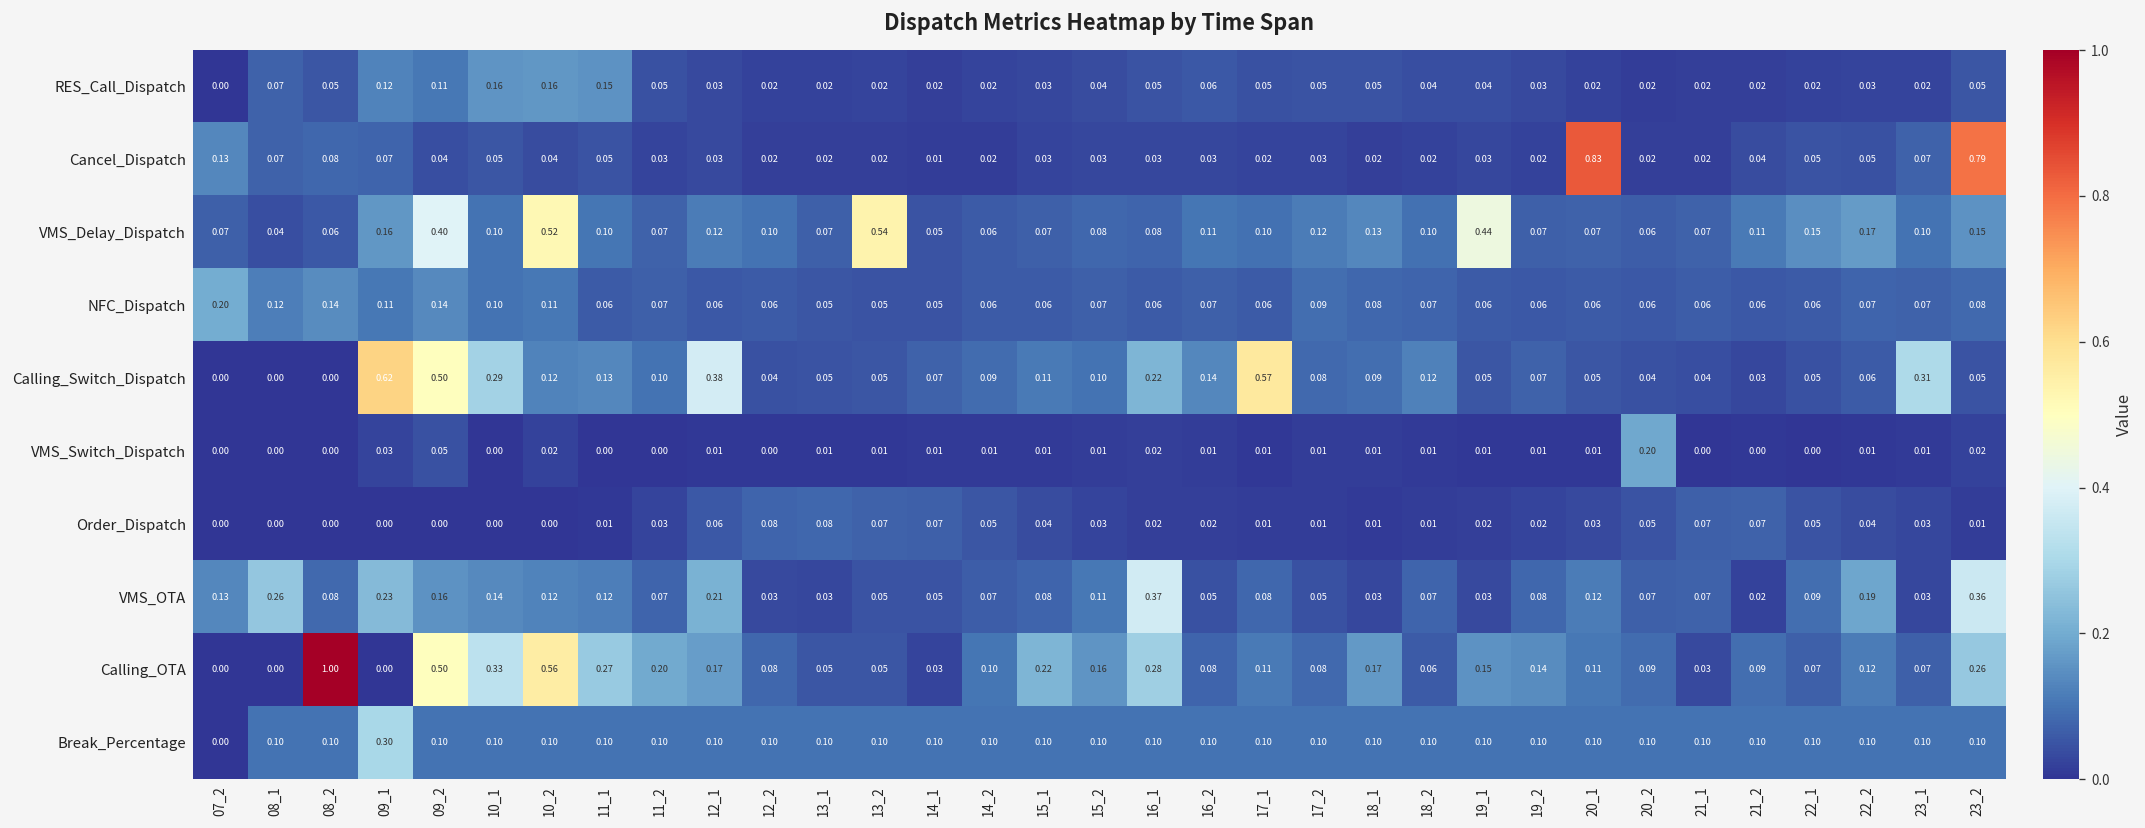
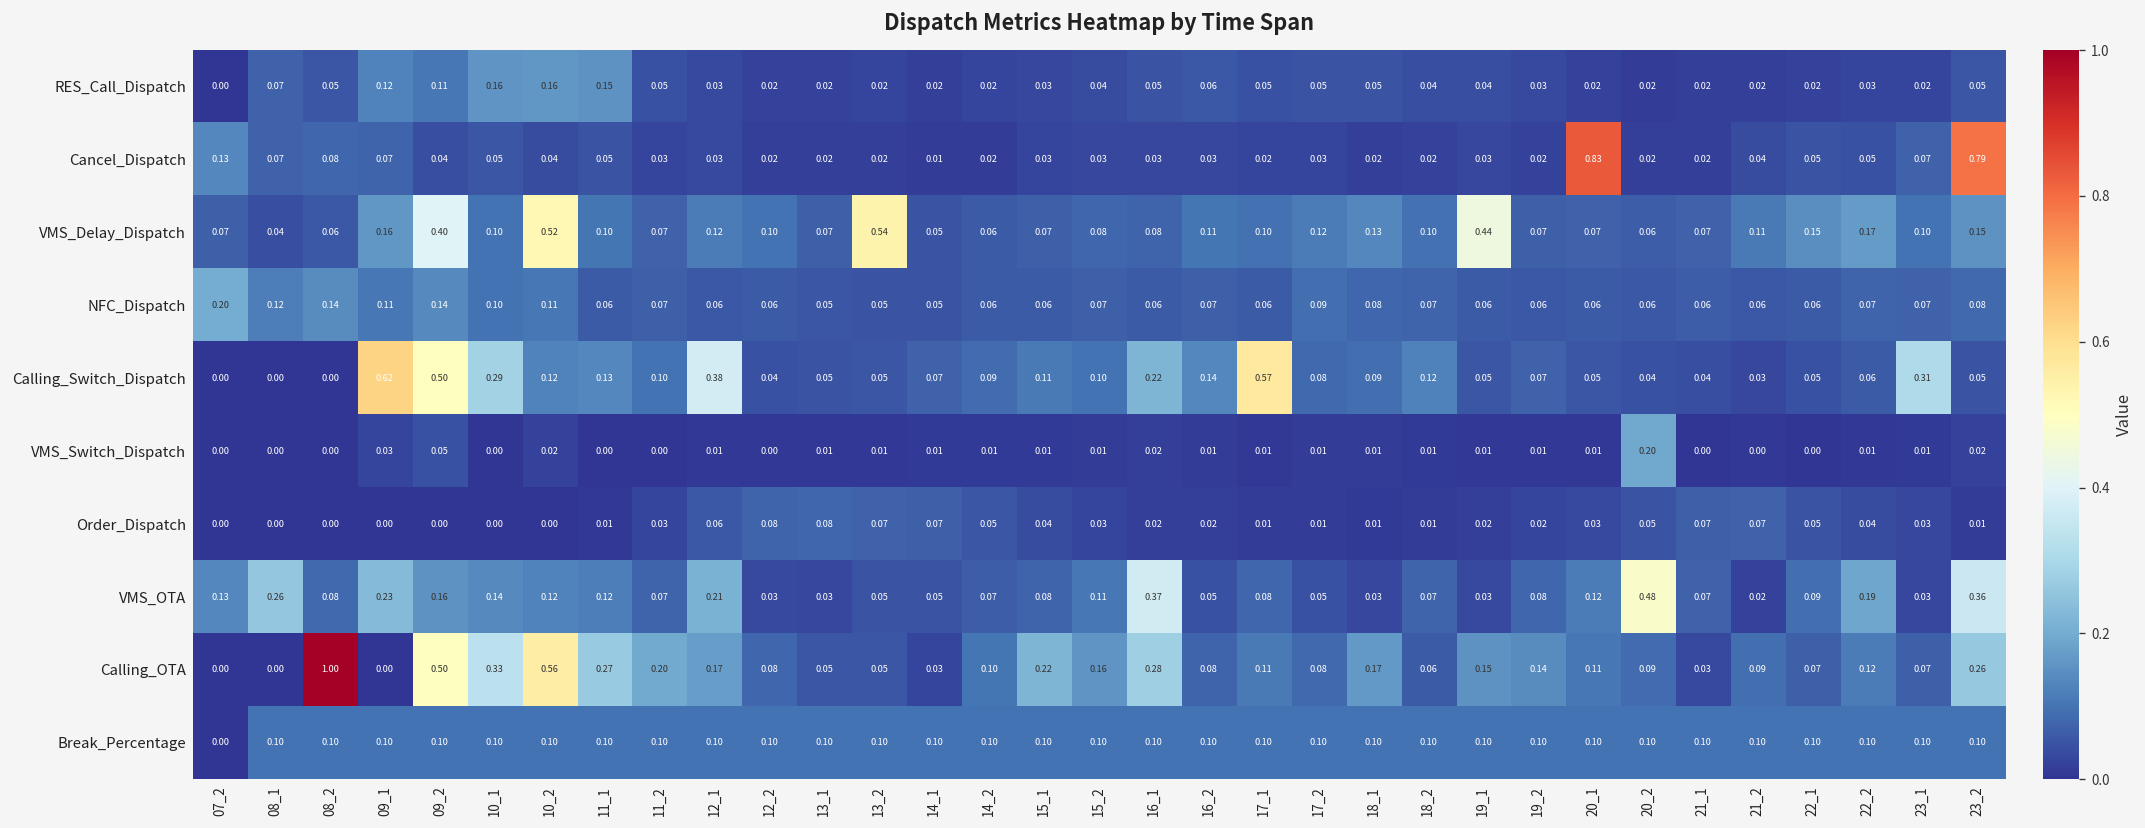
  {
    "VMS_OTA": {
      "07_2": 0.13,
      "08_1": 0.26,
      "08_2": 0.08,
      "09_1": 0.23,
      "09_2": 0.16,
      "10_1": 0.14,
      "10_2": 0.12,
      "11_1": 0.12,
      "11_2": 0.07,
      "12_1": 0.21,
      "12_2": 0.03,
      "13_1": 0.03,
      "13_2": 0.05,
      "14_1": 0.05,
      "14_2": 0.07,
      "15_1": 0.08,
      "15_2": 0.11,
      "16_1": 0.37,
      "16_2": 0.05,
      "17_1": 0.08,
      "17_2": 0.05,
      "18_1": 0.03,
      "18_2": 0.07,
      "19_1": 0.03,
      "19_2": 0.08,
      "20_1": 0.12,
-     "20_2": 0.07,
+     "20_2": 0.48,
      "21_1": 0.07,
      "21_2": 0.02,
      "22_1": 0.09,
      "22_2": 0.19,
      "23_1": 0.03,
      "23_2": 0.36
    },
    "Break_Percentage": {
      "07_2": 0.00,
      "08_1": 0.10,
      "08_2": 0.10,
-     "09_1": 0.30,
+     "09_1": 0.10,
      "09_2": 0.10,
      "10_1": 0.10,
      "10_2": 0.10,
      "11_1": 0.10,
      "11_2": 0.10,
      "12_1": 0.10,
      "12_2": 0.10,
      "13_1": 0.10,
      "13_2": 0.10,
      "14_1": 0.10,
      "14_2": 0.10,
      "15_1": 0.10,
      "15_2": 0.10,
      "16_1": 0.10,
      "16_2": 0.10,
      "17_1": 0.10,
      "17_2": 0.10,
      "18_1": 0.10,
      "18_2": 0.10,
      "19_1": 0.10,
      "19_2": 0.10,
      "20_1": 0.10,
      "20_2": 0.10,
      "21_1": 0.10,
      "21_2": 0.10,
      "22_1": 0.10,
      "22_2": 0.10,
      "23_1": 0.10,
      "23_2": 0.10
    }
  }
